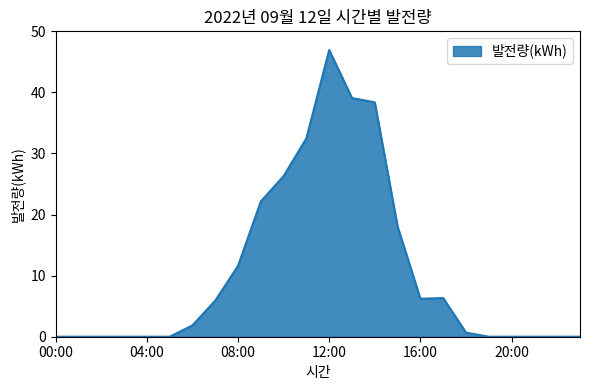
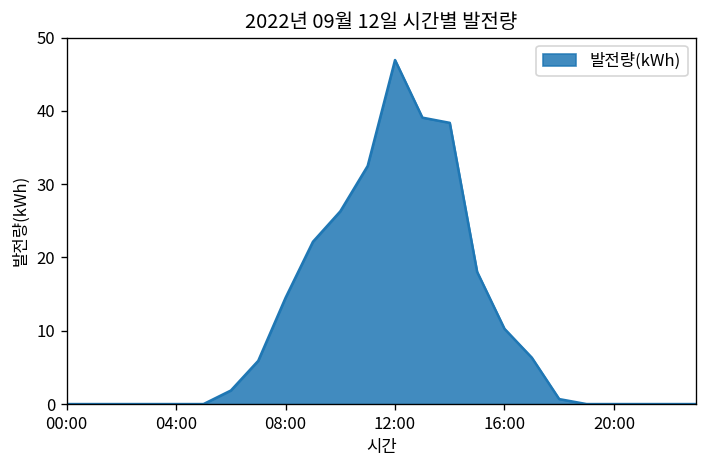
  {
    "00:00": 0,
    "04:00": 0,
-   "08:00": 12,
+   "08:00": 15,
    "12:00": 47,
-   "16:00": 6,
+   "16:00": 10,
    "20:00": 0
  }
